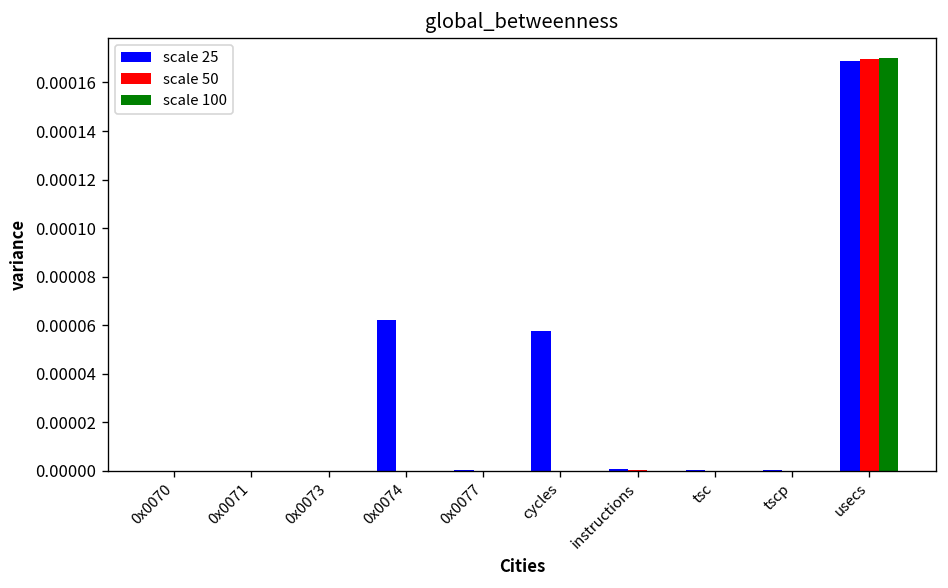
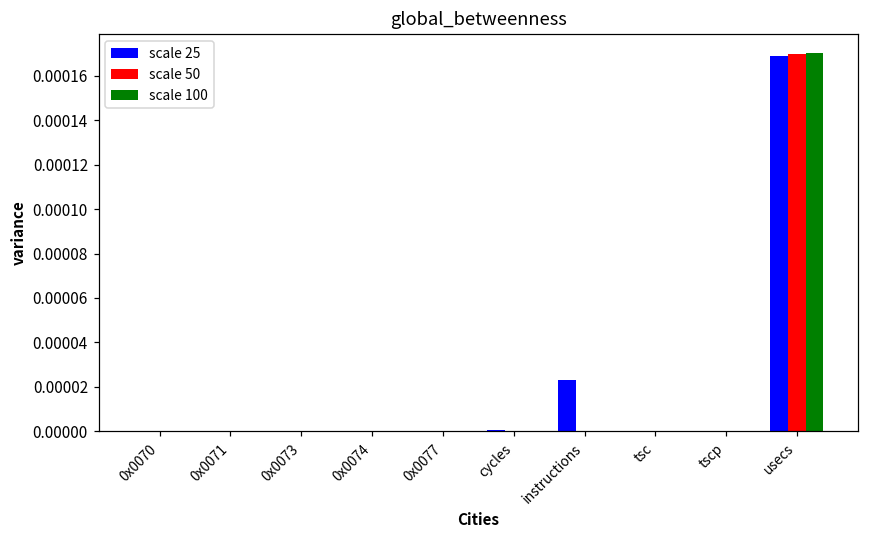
  {
    "scale 25": {
-     "0x0074": 0.000062,
-     "cycles": 0.000058,
-     "instructions": 0.000001,
+     "0x0074": 0.000000,
+     "cycles": 0.000001,
+     "instructions": 0.000023,
      "usecs": 0.000169
    },
    "scale 50": {
      "usecs": 0.000170
    },
    "scale 100": {
      "usecs": 0.000170
    }
  }
